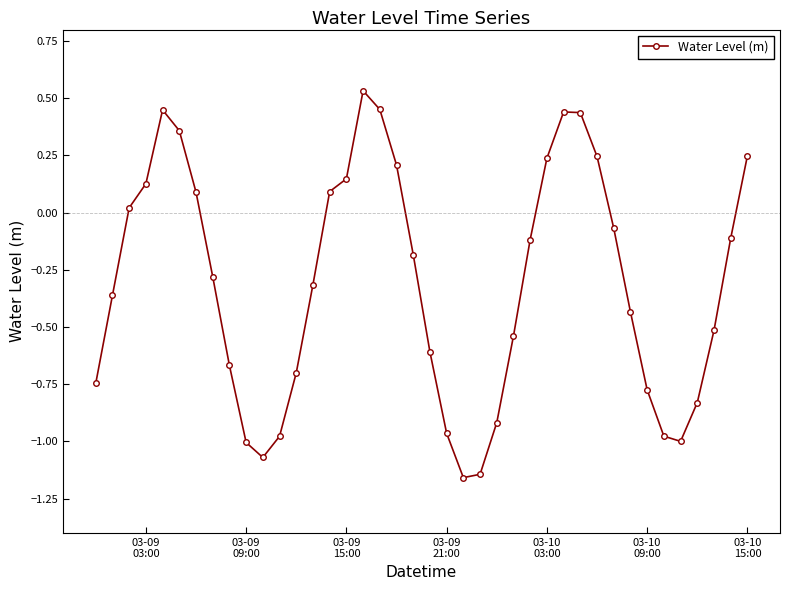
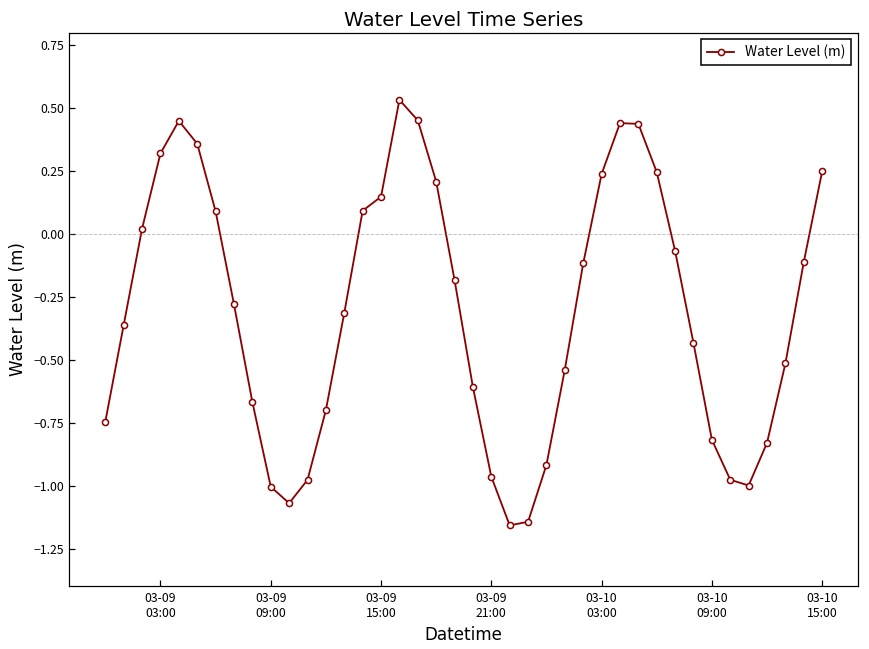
  {
-   "03-09 03:00": 0.13,
+   "03-09 03:00": 0.32,
    "03-09 09:00": -1.00,
    "03-09 15:00": 0.15,
    "03-09 21:00": -0.96,
    "03-10 03:00": 0.24,
-   "03-10 09:00": -0.77,
+   "03-10 09:00": -0.82,
    "03-10 15:00": 0.25
  }
